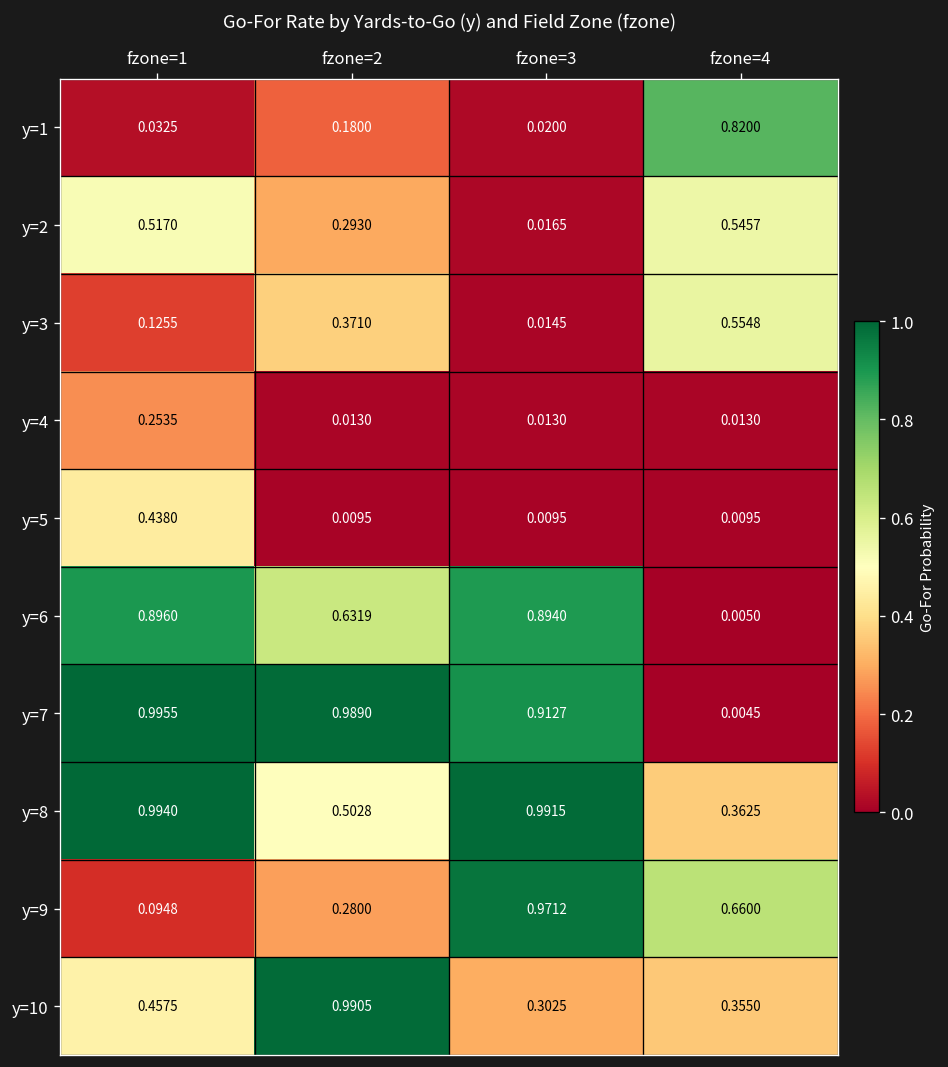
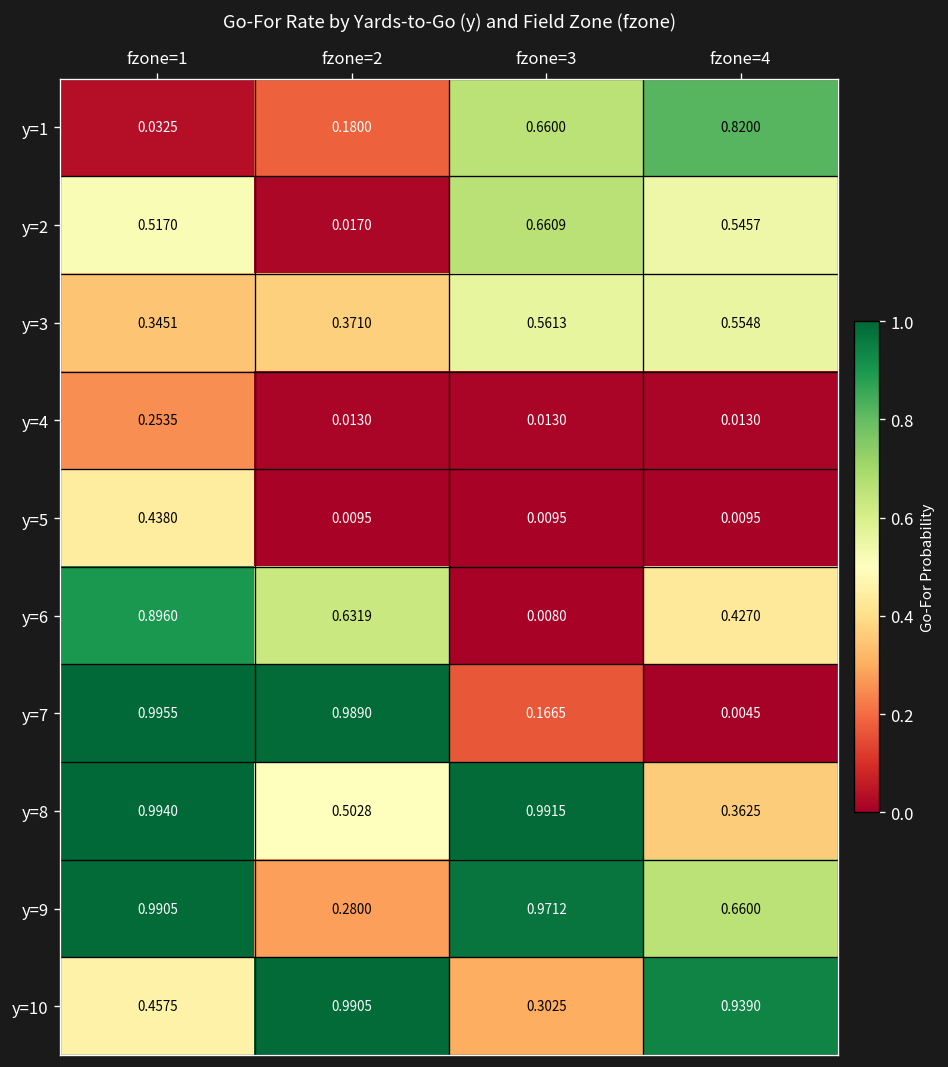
  {
    "y=1": {
      "fzone=1": 0.0325,
      "fzone=2": 0.1800,
-     "fzone=3": 0.0200,
+     "fzone=3": 0.6600,
      "fzone=4": 0.8200
    },
    "y=2": {
      "fzone=1": 0.5170,
-     "fzone=2": 0.2930,
-     "fzone=3": 0.0165,
+     "fzone=2": 0.0170,
+     "fzone=3": 0.6609,
      "fzone=4": 0.5457
    },
    "y=3": {
-     "fzone=1": 0.1255,
+     "fzone=1": 0.3451,
      "fzone=2": 0.3710,
-     "fzone=3": 0.0145,
+     "fzone=3": 0.5613,
      "fzone=4": 0.5548
    },
    "y=4": {
      "fzone=1": 0.2535,
      "fzone=2": 0.0130,
      "fzone=3": 0.0130,
      "fzone=4": 0.0130
    },
    "y=5": {
      "fzone=1": 0.4380,
      "fzone=2": 0.0095,
      "fzone=3": 0.0095,
      "fzone=4": 0.0095
    },
    "y=6": {
      "fzone=1": 0.8960,
      "fzone=2": 0.6319,
-     "fzone=3": 0.8940,
-     "fzone=4": 0.0050
+     "fzone=3": 0.0080,
+     "fzone=4": 0.4270
    },
    "y=7": {
      "fzone=1": 0.9955,
      "fzone=2": 0.9890,
-     "fzone=3": 0.9127,
+     "fzone=3": 0.1665,
      "fzone=4": 0.0045
    },
    "y=8": {
      "fzone=1": 0.9940,
      "fzone=2": 0.5028,
      "fzone=3": 0.9915,
      "fzone=4": 0.3625
    },
    "y=9": {
-     "fzone=1": 0.0948,
+     "fzone=1": 0.9905,
      "fzone=2": 0.2800,
      "fzone=3": 0.9712,
      "fzone=4": 0.6600
    },
    "y=10": {
      "fzone=1": 0.4575,
      "fzone=2": 0.9905,
      "fzone=3": 0.3025,
-     "fzone=4": 0.3550
+     "fzone=4": 0.9390
    }
  }
